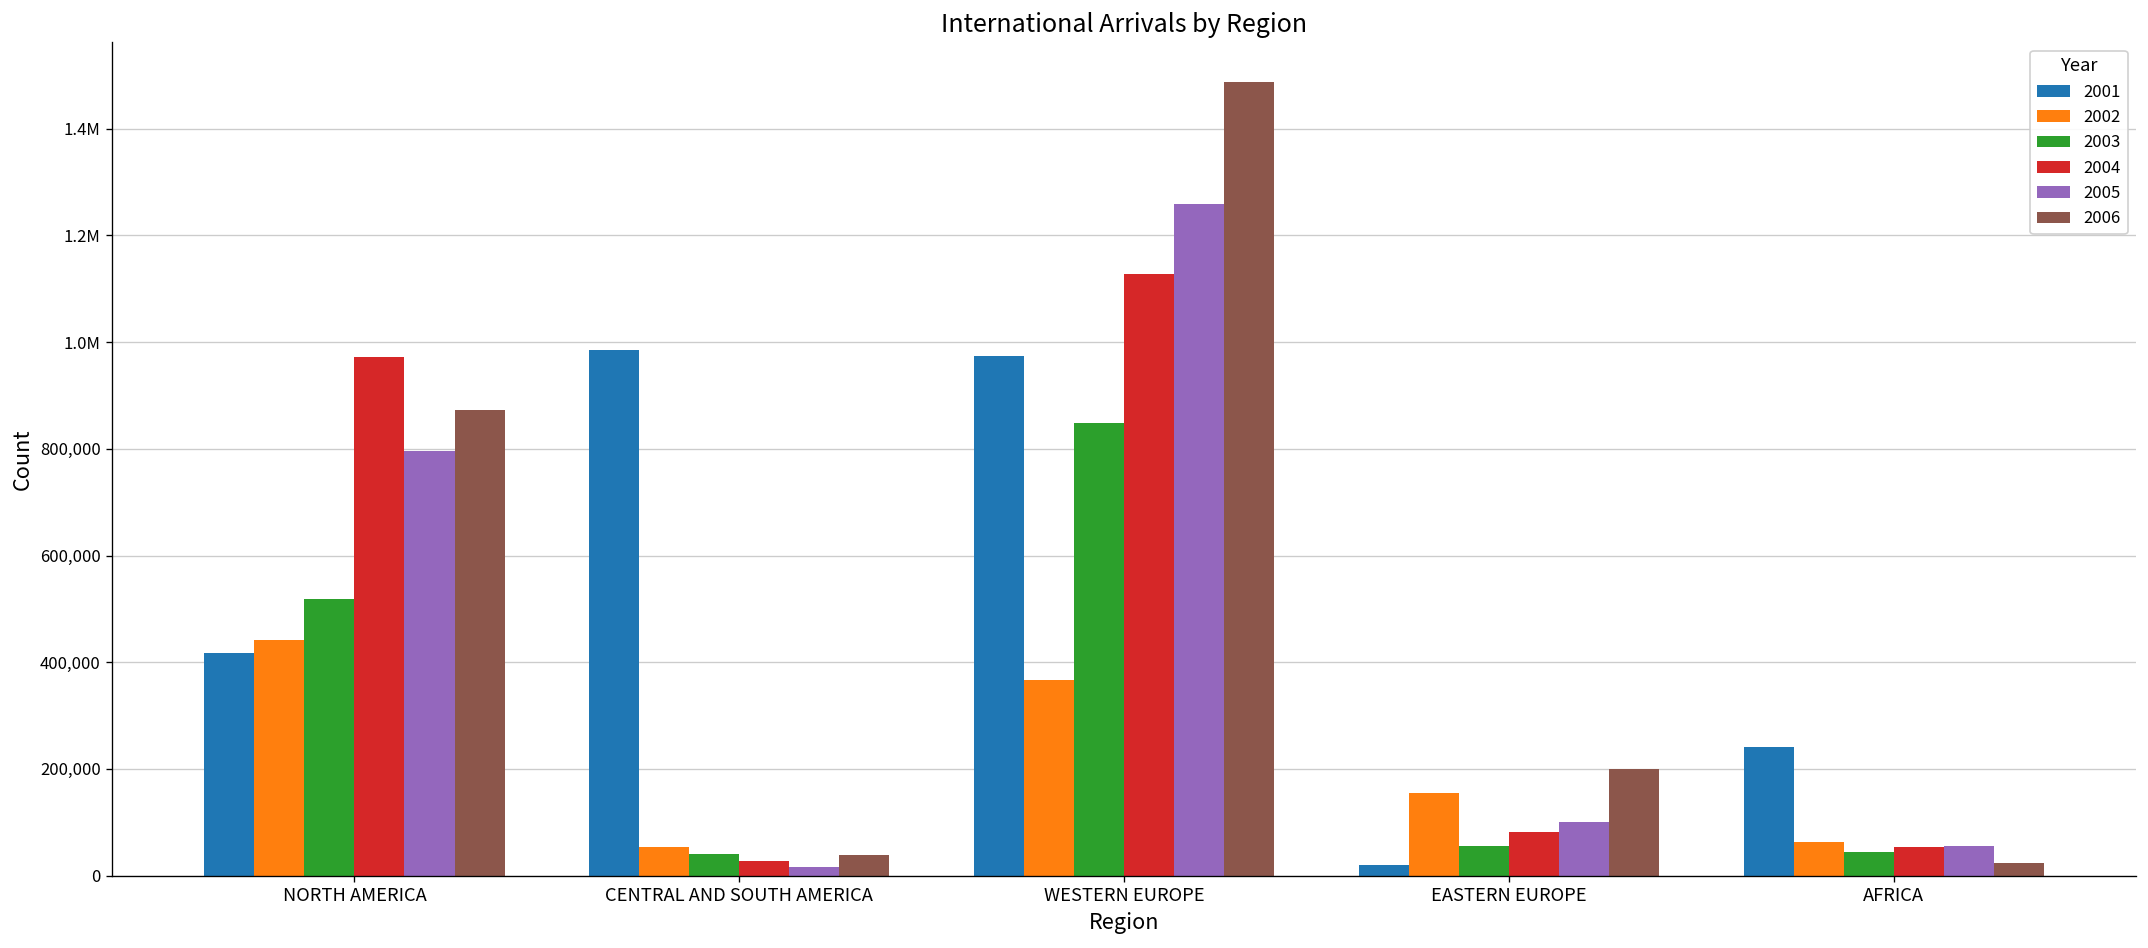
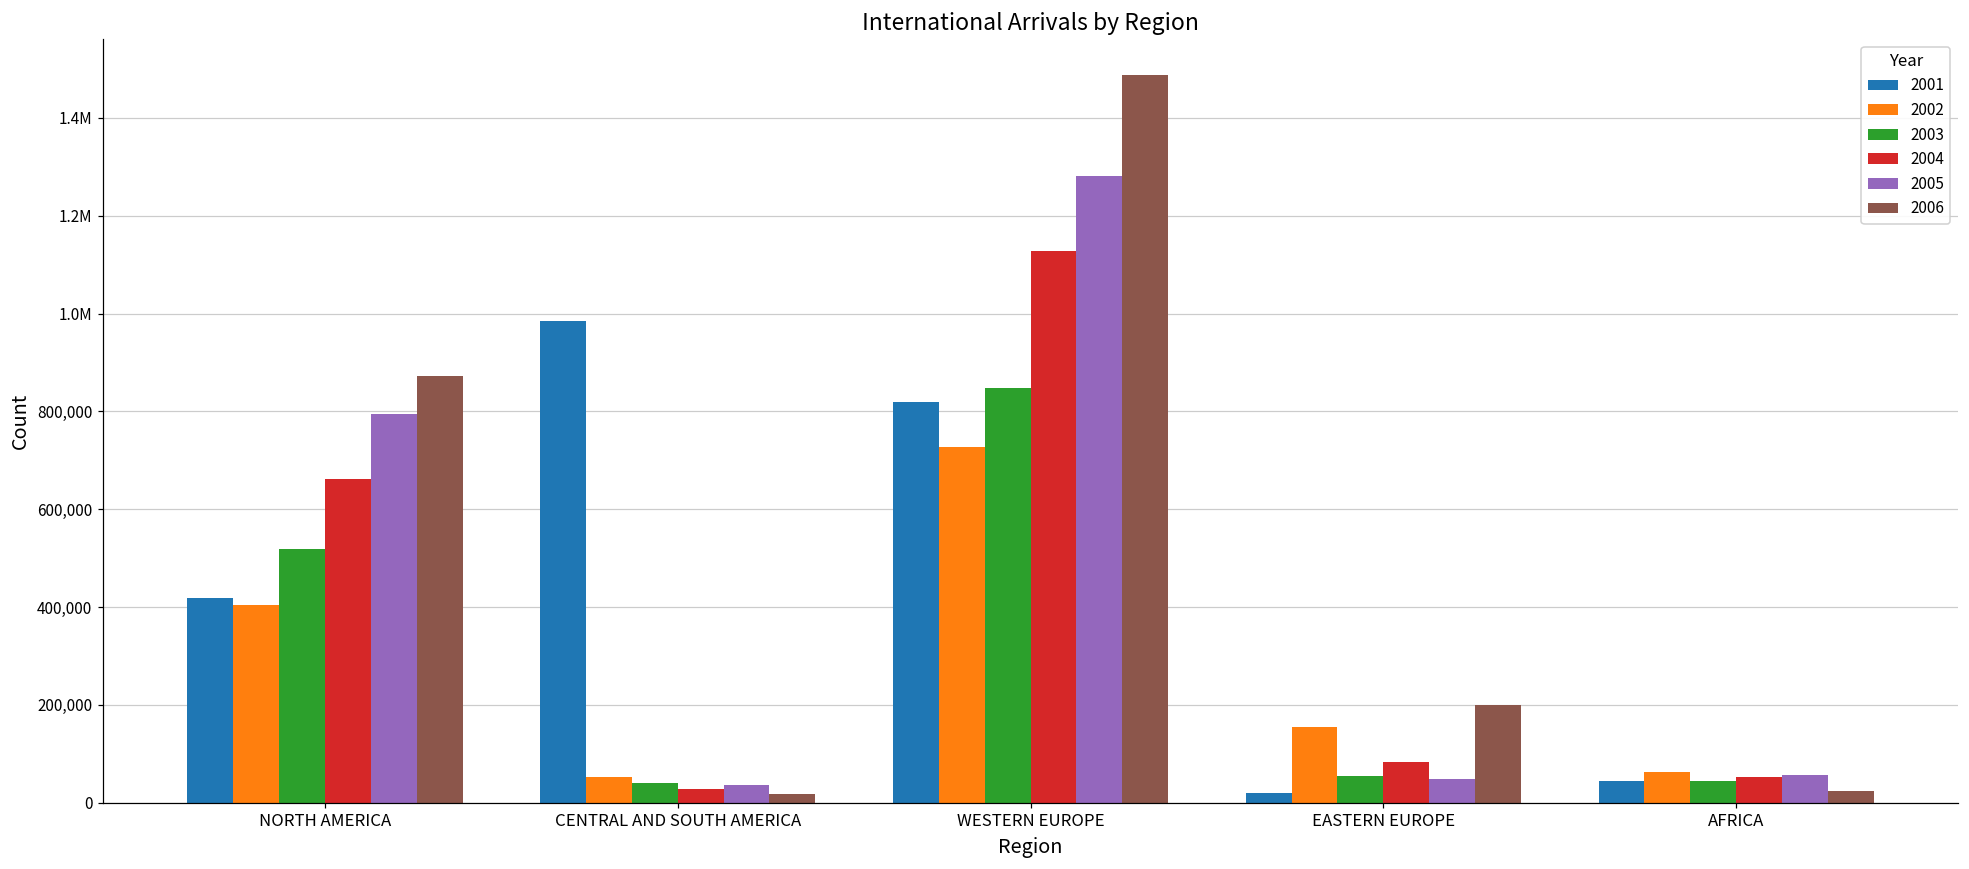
  {
    "2001": {
      "NORTH AMERICA": "420,000",
      "CENTRAL AND SOUTH AMERICA": "980,000",
-     "WESTERN EUROPE": "970,000",
+     "WESTERN EUROPE": "820,000",
      "EASTERN EUROPE": "20,000",
-     "AFRICA": "240,000"
+     "AFRICA": "40,000"
    },
    "2002": {
-     "NORTH AMERICA": "440,000",
+     "NORTH AMERICA": "400,000",
      "CENTRAL AND SOUTH AMERICA": "50,000",
-     "WESTERN EUROPE": "370,000",
+     "WESTERN EUROPE": "730,000",
      "EASTERN EUROPE": "160,000",
      "AFRICA": "60,000"
    },
    "2003": {
      "NORTH AMERICA": "520,000",
      "CENTRAL AND SOUTH AMERICA": "40,000",
      "WESTERN EUROPE": "850,000",
      "EASTERN EUROPE": "60,000",
      "AFRICA": "40,000"
    },
    "2004": {
-     "NORTH AMERICA": "970,000",
+     "NORTH AMERICA": "660,000",
      "CENTRAL AND SOUTH AMERICA": "30,000",
      "WESTERN EUROPE": "1,130,000",
      "EASTERN EUROPE": "80,000",
      "AFRICA": "50,000"
    },
    "2005": {
      "NORTH AMERICA": "800,000",
-     "CENTRAL AND SOUTH AMERICA": "20,000",
-     "WESTERN EUROPE": "1,260,000",
-     "EASTERN EUROPE": "100,000",
+     "CENTRAL AND SOUTH AMERICA": "40,000",
+     "WESTERN EUROPE": "1,280,000",
+     "EASTERN EUROPE": "50,000",
      "AFRICA": "60,000"
    },
    "2006": {
      "NORTH AMERICA": "870,000",
-     "CENTRAL AND SOUTH AMERICA": "40,000",
+     "CENTRAL AND SOUTH AMERICA": "20,000",
      "WESTERN EUROPE": "1,490,000",
      "EASTERN EUROPE": "200,000",
      "AFRICA": "20,000"
    }
  }
